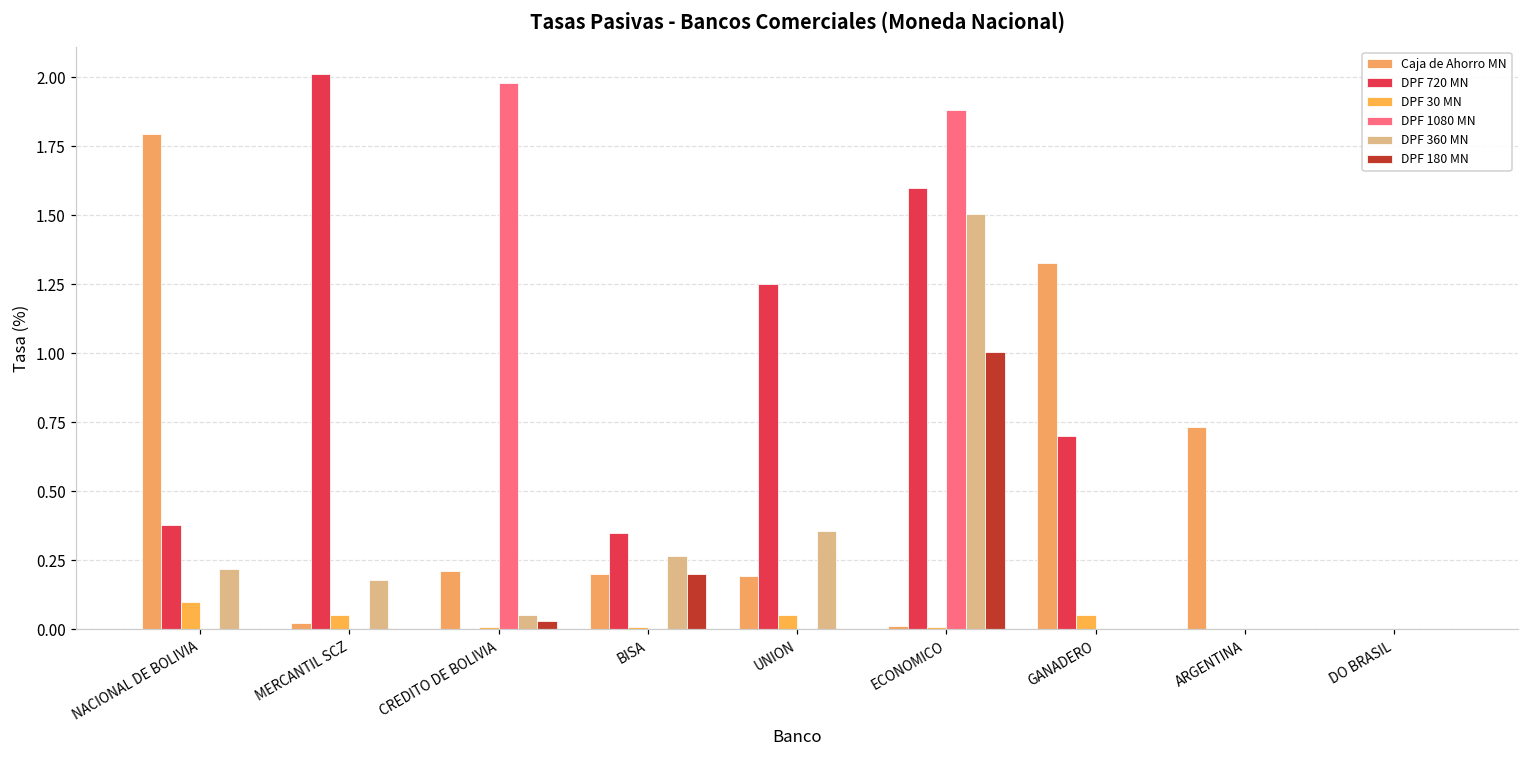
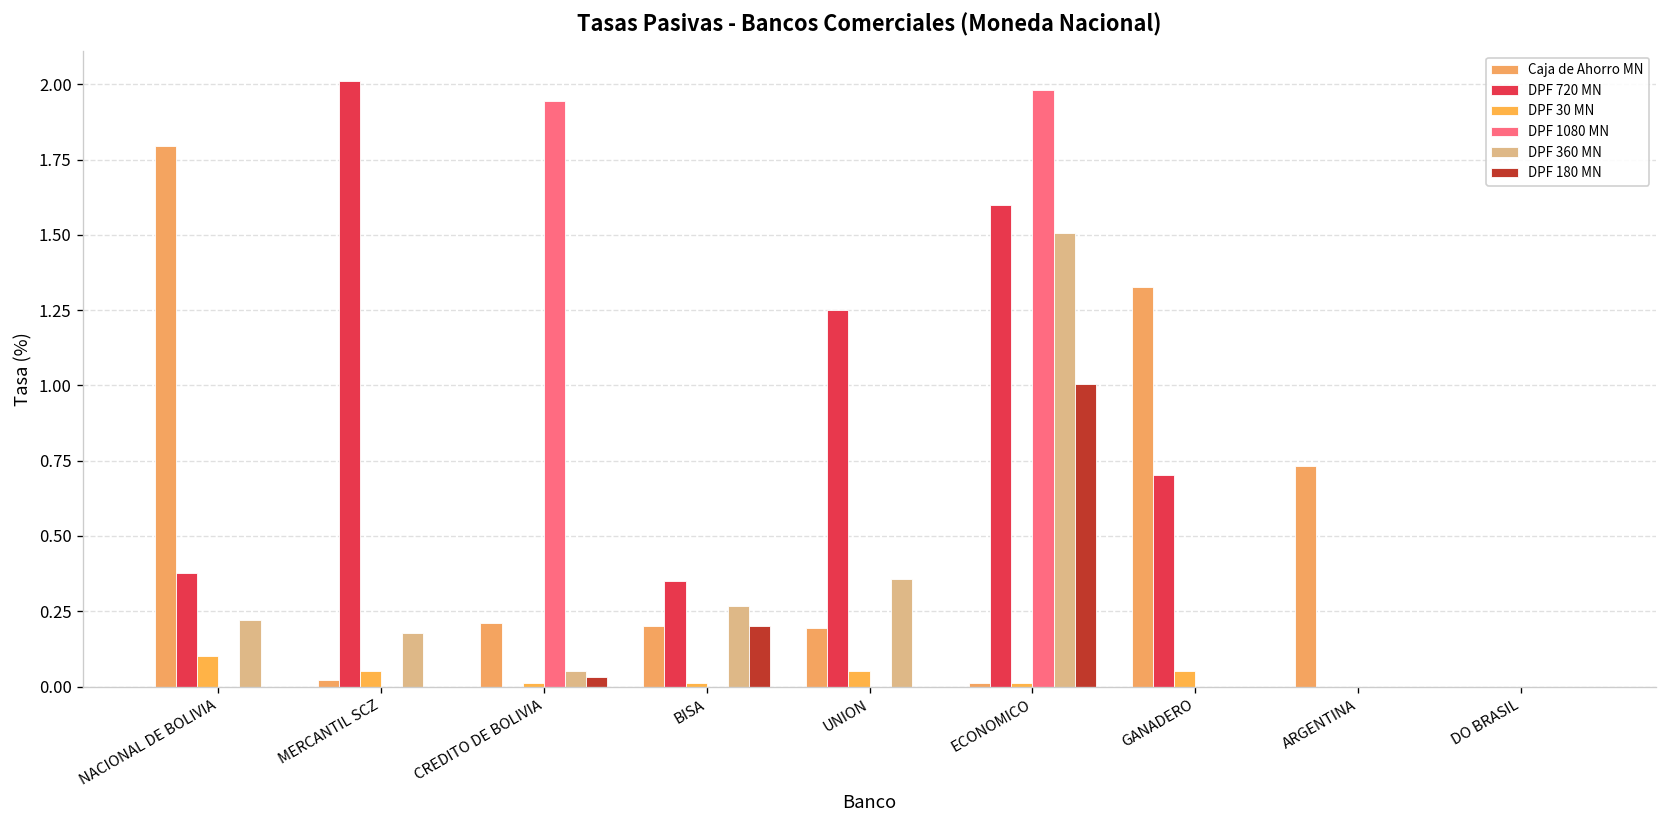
  {
    "DPF 1080 MN": {
      "NACIONAL DE BOLIVIA": 0.00,
      "MERCANTIL SCZ": 0.00,
-     "CREDITO DE BOLIVIA": 1.98,
+     "CREDITO DE BOLIVIA": 1.95,
      "BISA": 0.00,
      "UNION": 0.00,
-     "ECONOMICO": 1.88,
+     "ECONOMICO": 1.98,
      "GANADERO": 0.00,
      "ARGENTINA": 0.00,
      "DO BRASIL": 0.00
    }
  }
